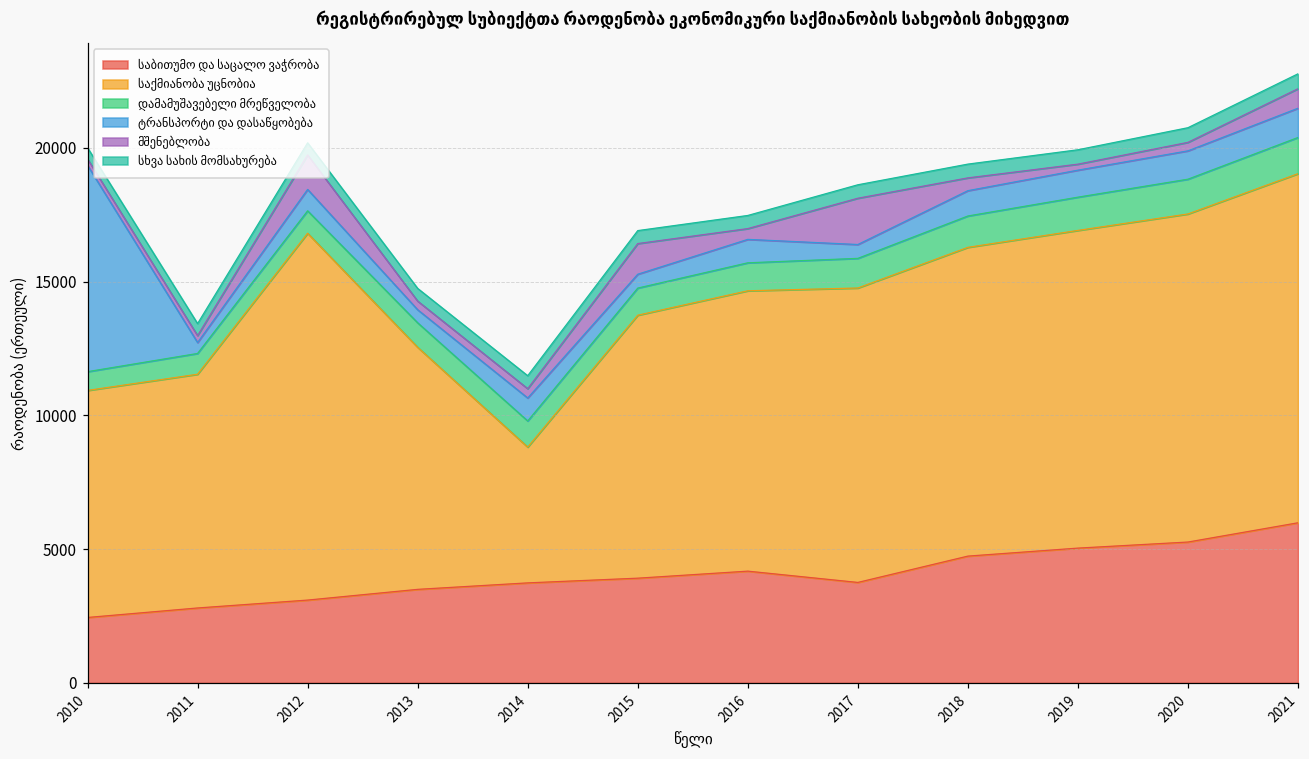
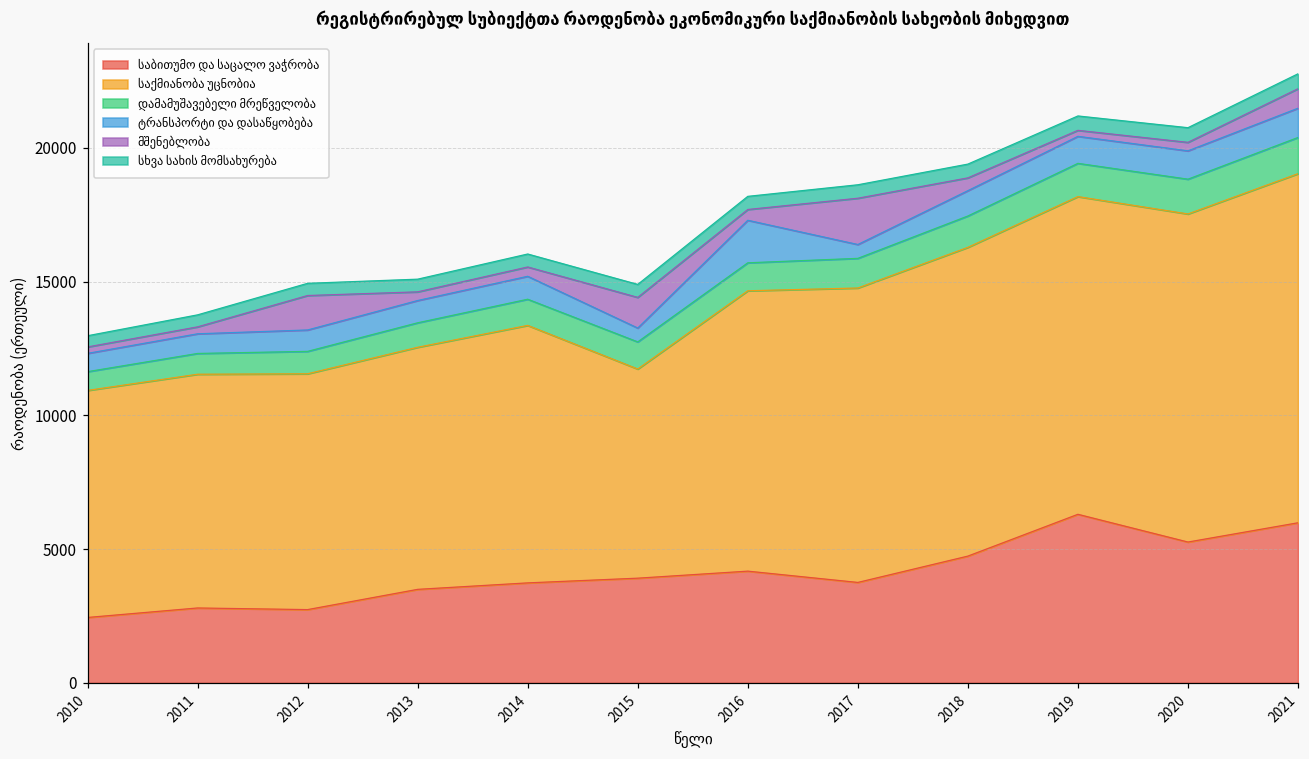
  {
    "საბითუმო და საცალო ვაჭრობა": {
      "2010": 2400,
      "2011": 2800,
-     "2012": 3100,
+     "2012": 2700,
      "2013": 3500,
      "2014": 3700,
      "2015": 3900,
      "2016": 4200,
      "2017": 3800,
      "2018": 4700,
-     "2019": 5000,
+     "2019": 6300,
      "2020": 5300,
      "2021": 6000
    },
    "საქმიანობა უცნობია": {
      "2010": 8500,
      "2011": 8700,
-     "2012": 13700,
+     "2012": 8800,
      "2013": 9100,
-     "2014": 5100,
-     "2015": 9800,
+     "2014": 9600,
+     "2015": 7800,
      "2016": 10500,
      "2017": 11000,
      "2018": 11500,
      "2019": 11900,
      "2020": 12300,
      "2021": 13100
    },
    "ტრანსპორტი და დასაწყობება": {
-     "2010": 7700,
-     "2011": 400,
+     "2010": 700,
+     "2011": 700,
      "2012": 800,
-     "2013": 500,
+     "2013": 800,
      "2014": 900,
      "2015": 500,
-     "2016": 900,
+     "2016": 1600,
      "2017": 500,
      "2018": 900,
      "2019": 1000,
      "2020": 1100,
      "2021": 1100
    },
    "მშენებლობა": {
      "2010": 200,
      "2011": 300,
      "2013": 300,
      "2014": 300,
      "2015": 1100,
      "2016": 400,
      "2017": 1700,
      "2018": 500,
      "2019": 200,
      "2020": 300,
      "2021": 700
    }
  }
